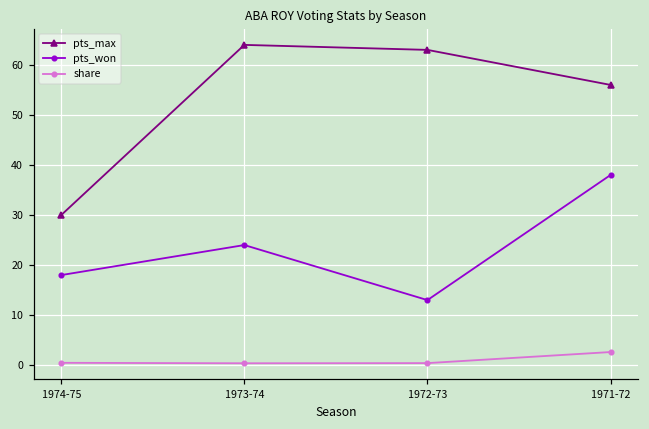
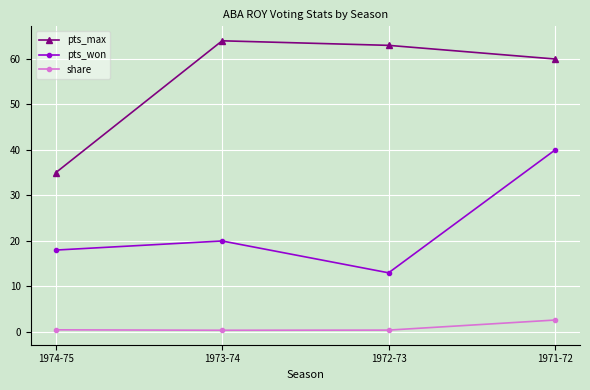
  {
    "pts_max": {
-     "1974-75": 30,
+     "1974-75": 35,
      "1973-74": 64,
      "1972-73": 63,
-     "1971-72": 56
+     "1971-72": 60
    },
    "pts_won": {
      "1974-75": 18,
-     "1973-74": 24,
+     "1973-74": 20,
      "1972-73": 13,
-     "1971-72": 38
+     "1971-72": 40
    },
    "share": {
      "1974-75": 0,
      "1973-74": 0,
      "1972-73": 0,
      "1971-72": 3
    }
  }
